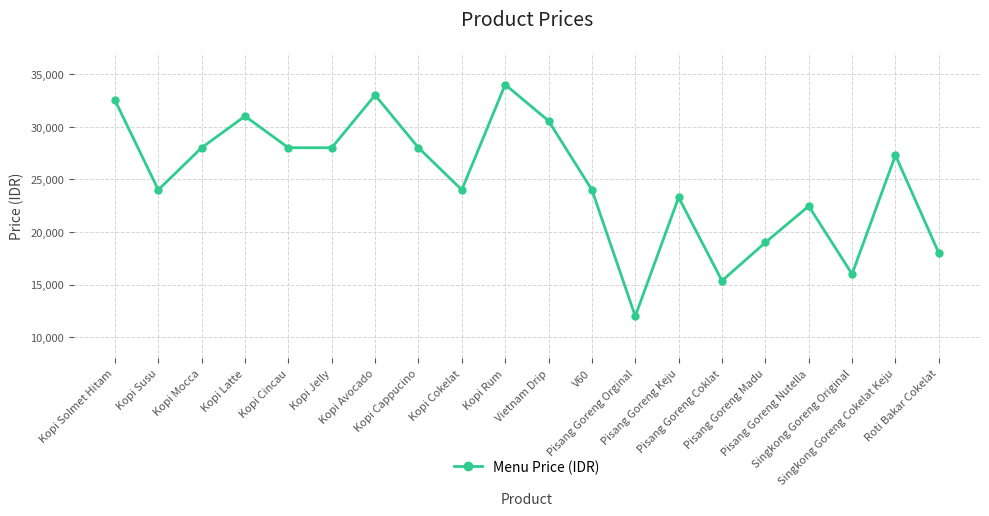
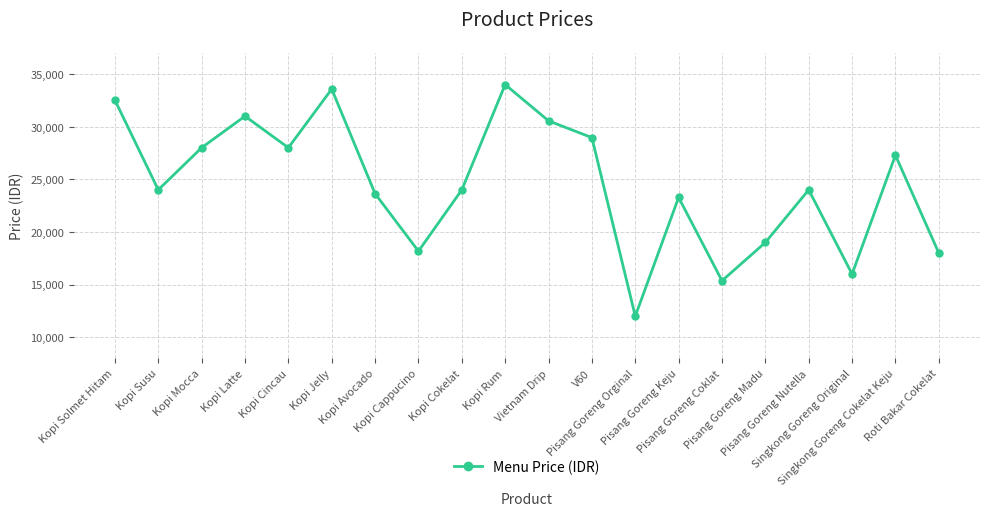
  {
    "Kopi Solmet Hitam": "32,500",
    "Kopi Susu": "24,000",
    "Kopi Mocca": "28,000",
    "Kopi Latte": "31,000",
    "Kopi Cincau": "28,000",
-   "Kopi Jelly": "28,000",
-   "Kopi Avocado": "33,000",
-   "Kopi Cappucino": "28,000",
+   "Kopi Jelly": "33,600",
+   "Kopi Avocado": "23,600",
+   "Kopi Cappucino": "18,200",
    "Kopi Cokelat": "24,000",
    "Kopi Rum": "34,000",
    "Vietnam Drip": "30,600",
-   "V60": "24,000",
+   "V60": "29,000",
    "Pisang Goreng Orginal": "12,000",
    "Pisang Goreng Keju": "23,300",
    "Pisang Goreng Coklat": "15,400",
    "Pisang Goreng Madu": "19,000",
-   "Pisang Goreng Nutella": "22,500",
+   "Pisang Goreng Nutella": "24,000",
    "Singkong Goreng Original": "16,000",
    "Singkong Goreng Cokelat Keju": "27,300",
    "Roti Bakar Cokelat": "18,000"
  }
